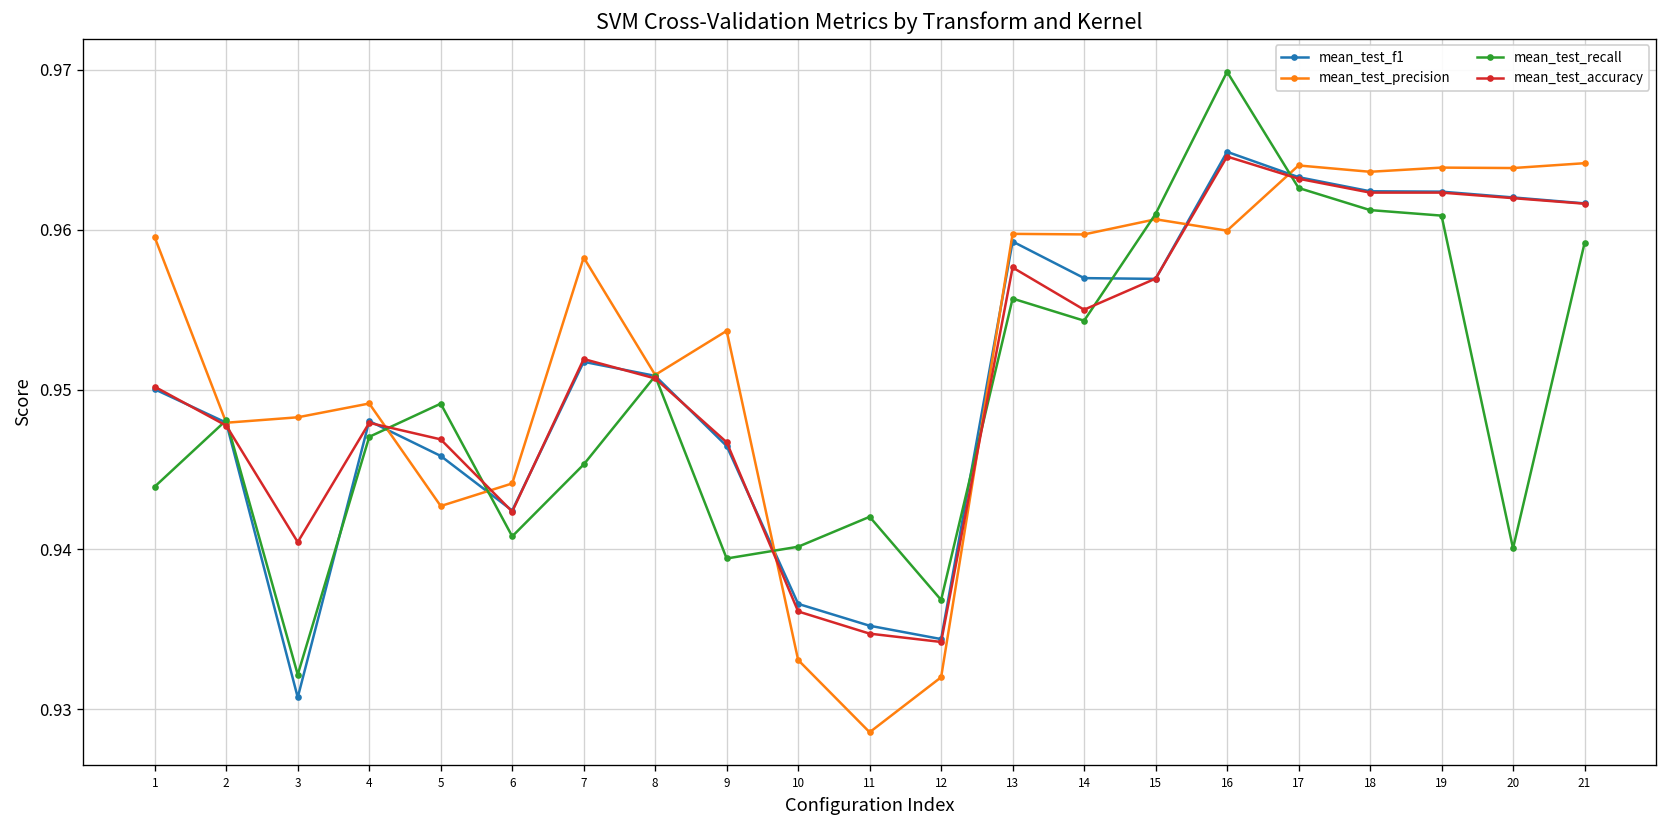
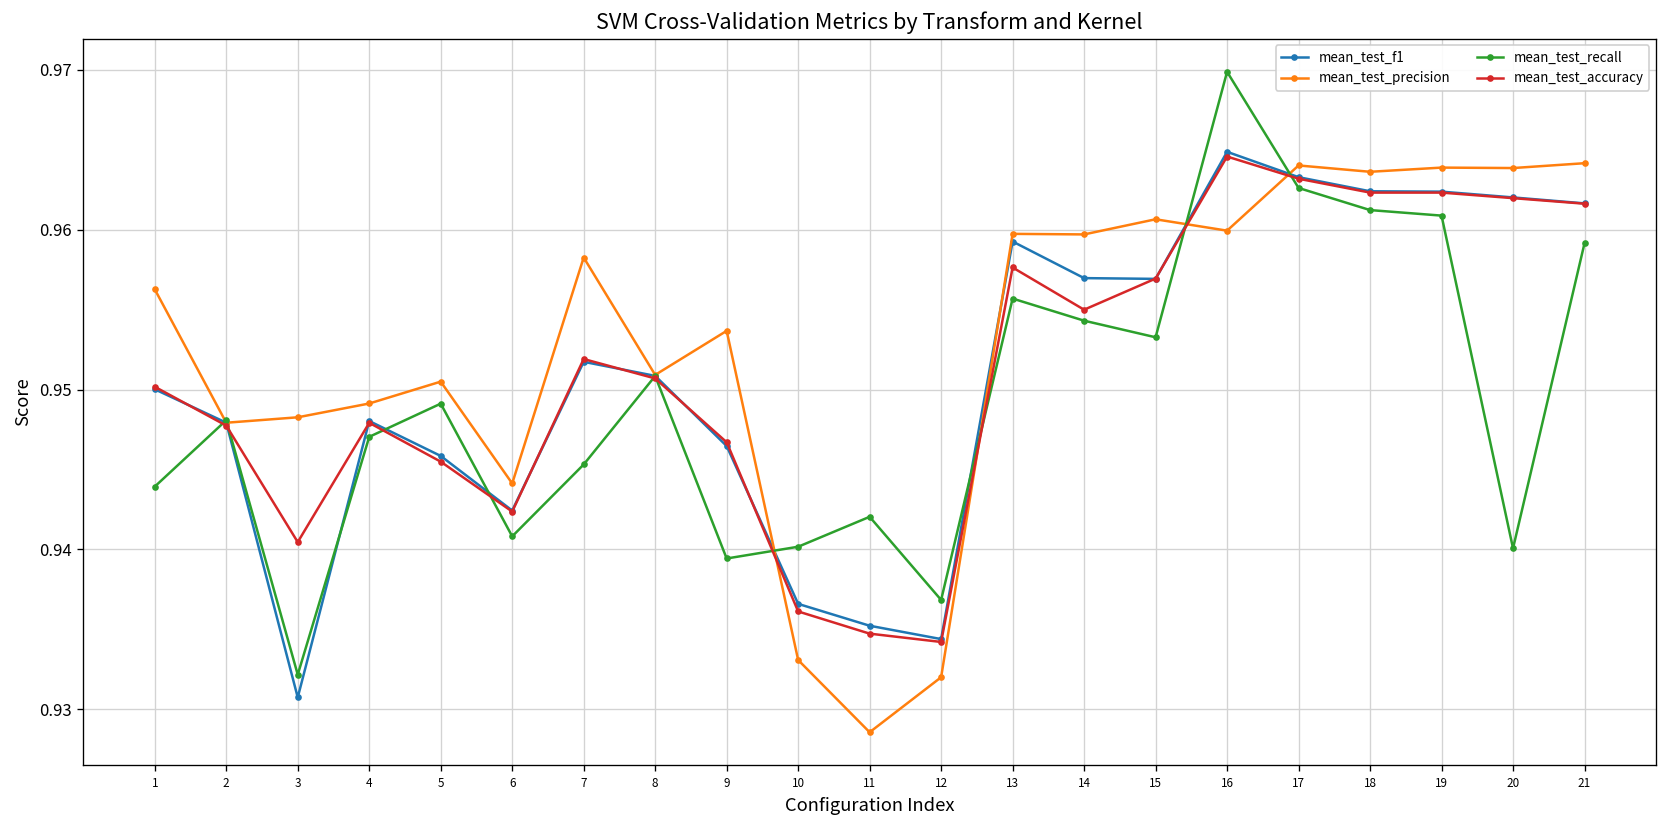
  {
    "mean_test_f1": {
      "3": 0.9307,
      "5": 0.9458,
      "9": 0.9465,
      "10": 0.9366,
      "11": 0.9352,
      "13": 0.9593,
      "14": 0.9570,
      "16": 0.9649
    },
    "mean_test_precision": {
-     "1": 0.9595,
+     "1": 0.9563,
      "3": 0.9483,
      "4": 0.9491,
-     "5": 0.9427,
+     "5": 0.9505,
      "6": 0.9441,
      "7": 0.9583,
      "9": 0.9537,
      "10": 0.9331,
      "11": 0.9286,
      "12": 0.9320,
      "13": 0.9597,
      "14": 0.9597,
      "15": 0.9607,
      "16": 0.9599,
      "17": 0.9640,
      "18": 0.9636,
      "19": 0.9639,
      "20": 0.9639,
      "21": 0.9642
    },
    "mean_test_recall": {
      "1": 0.9439,
      "3": 0.9322,
      "4": 0.9470,
      "5": 0.9491,
      "6": 0.9408,
      "7": 0.9453,
      "9": 0.9394,
      "10": 0.9402,
      "11": 0.9420,
      "12": 0.9368,
      "13": 0.9557,
      "14": 0.9543,
-     "15": 0.9610,
+     "15": 0.9533,
      "16": 0.9699,
      "17": 0.9626,
      "18": 0.9612,
      "19": 0.9609,
      "20": 0.9401,
      "21": 0.9592
    },
    "mean_test_accuracy": {
      "3": 0.9405,
-     "5": 0.9469,
+     "5": 0.9455,
      "9": 0.9467,
      "10": 0.9361,
      "11": 0.9347,
      "13": 0.9576,
      "14": 0.9550,
      "16": 0.9646
    }
  }
